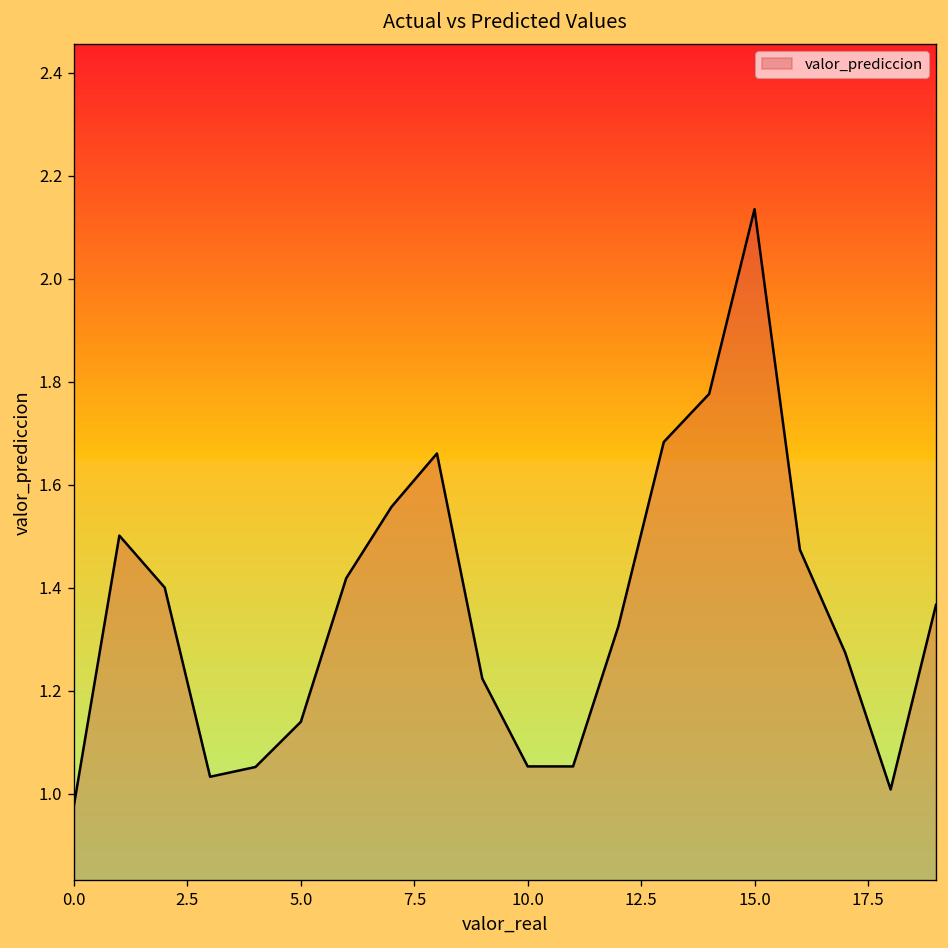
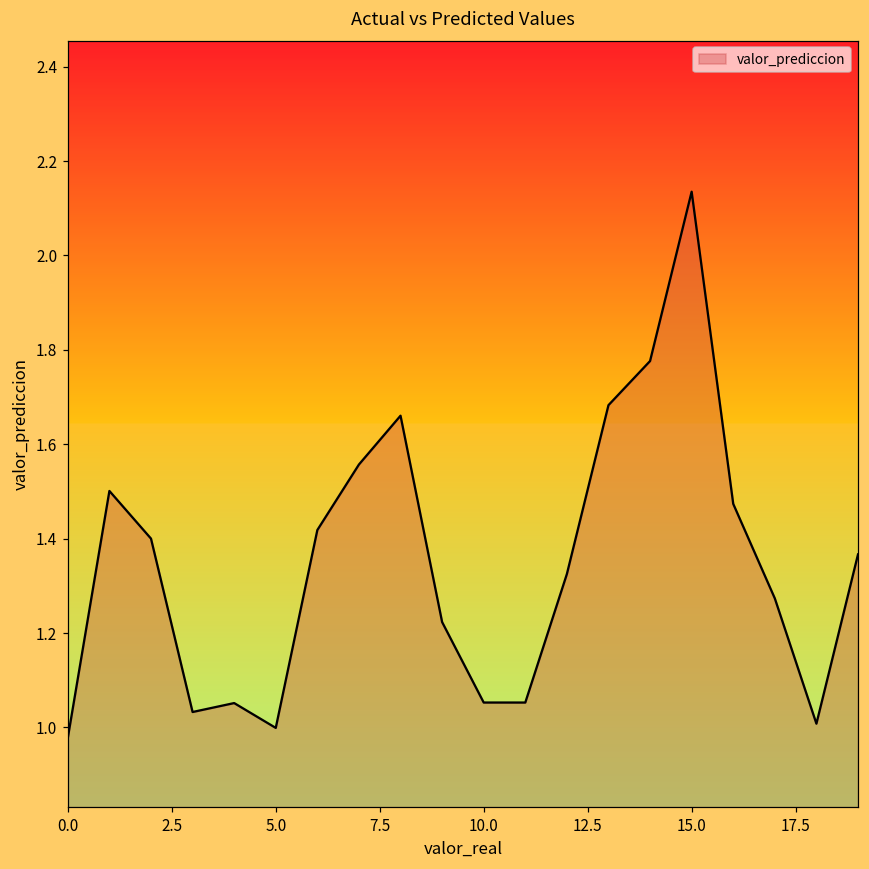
  {
    "0.0": 0.98,
-   "5.0": 1.14,
+   "5.0": 1.00,
    "10.0": 1.05,
    "15.0": 2.13
  }
